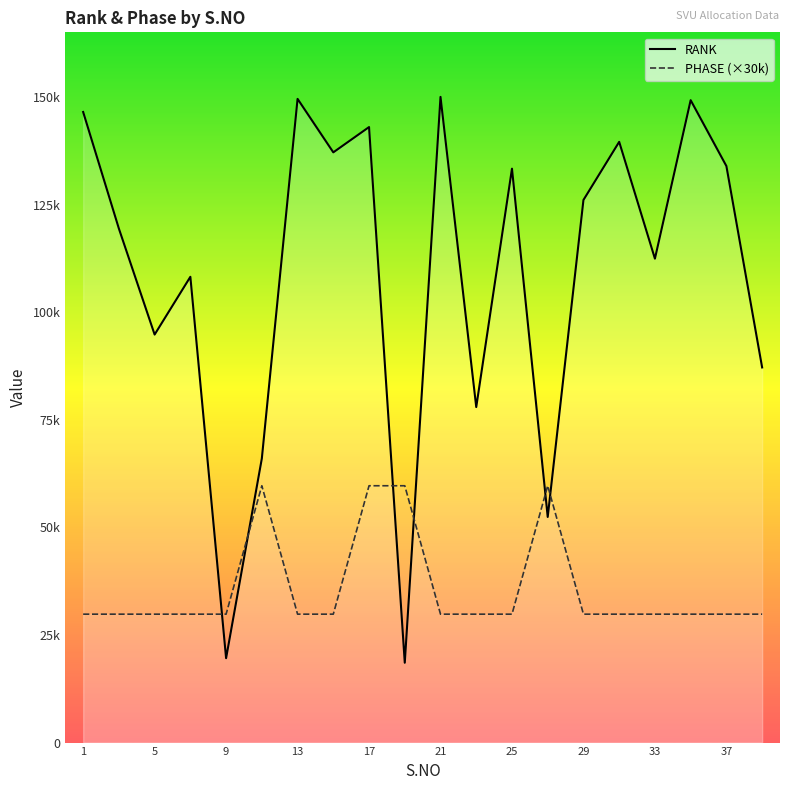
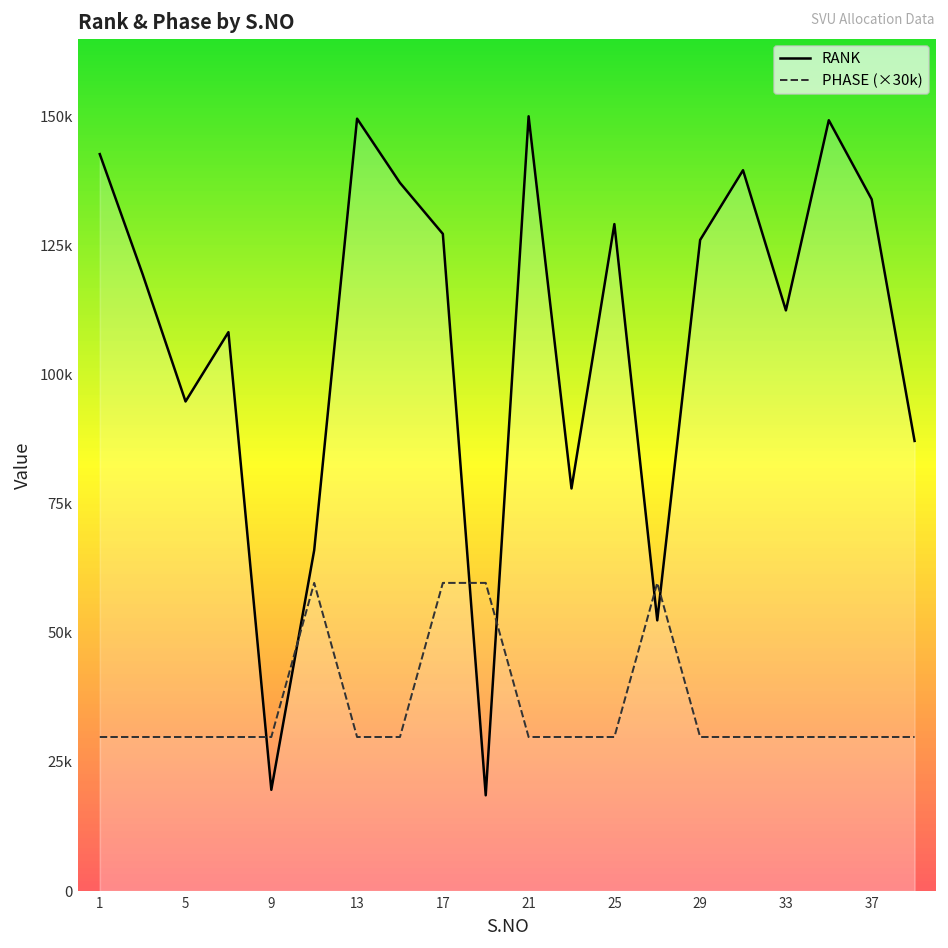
  {
    "RANK": {
-     "1": 147000,
+     "1": 143000,
      "5": 95000,
      "9": 20000,
      "13": 150000,
-     "17": 144000,
+     "17": 128000,
      "21": 151000,
-     "25": 134000,
+     "25": 130000,
      "29": 127000,
      "33": 113000,
      "37": 135000
    },
    "PHASE (×30k)": {
      "1": 30000,
      "5": 30000,
      "9": 30000,
      "13": 30000,
      "17": 60000,
      "21": 30000,
      "25": 30000,
      "29": 30000,
      "33": 30000,
      "37": 30000
    }
  }
